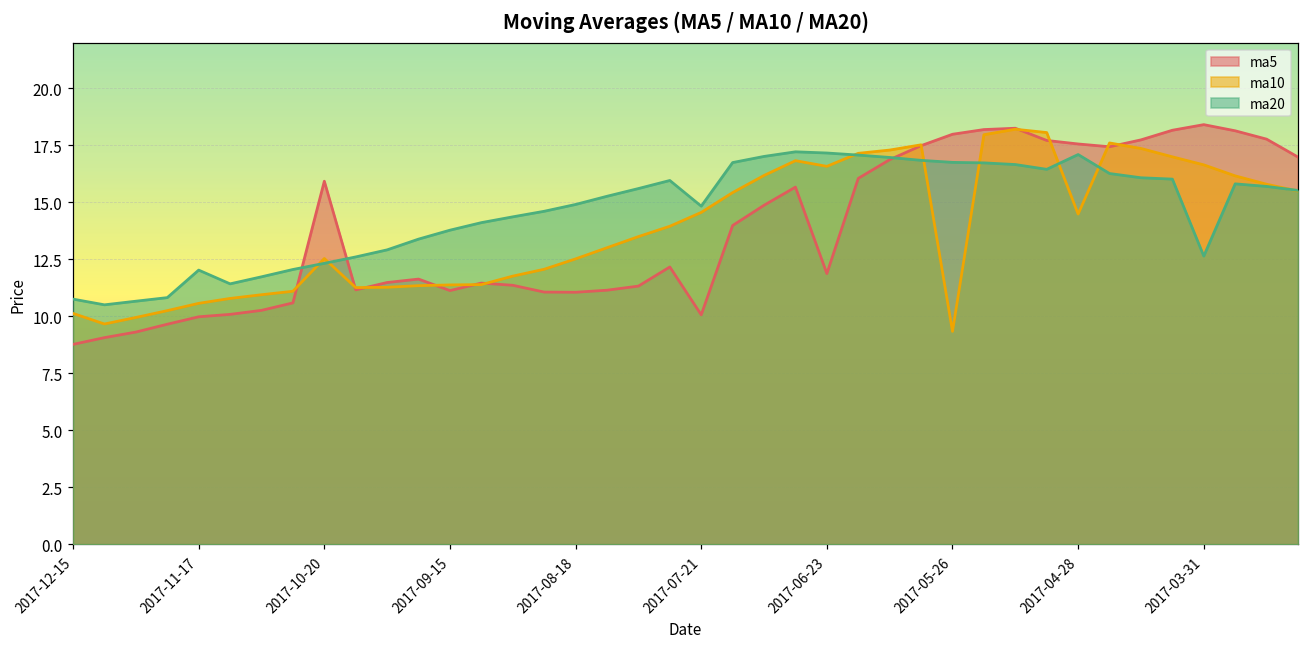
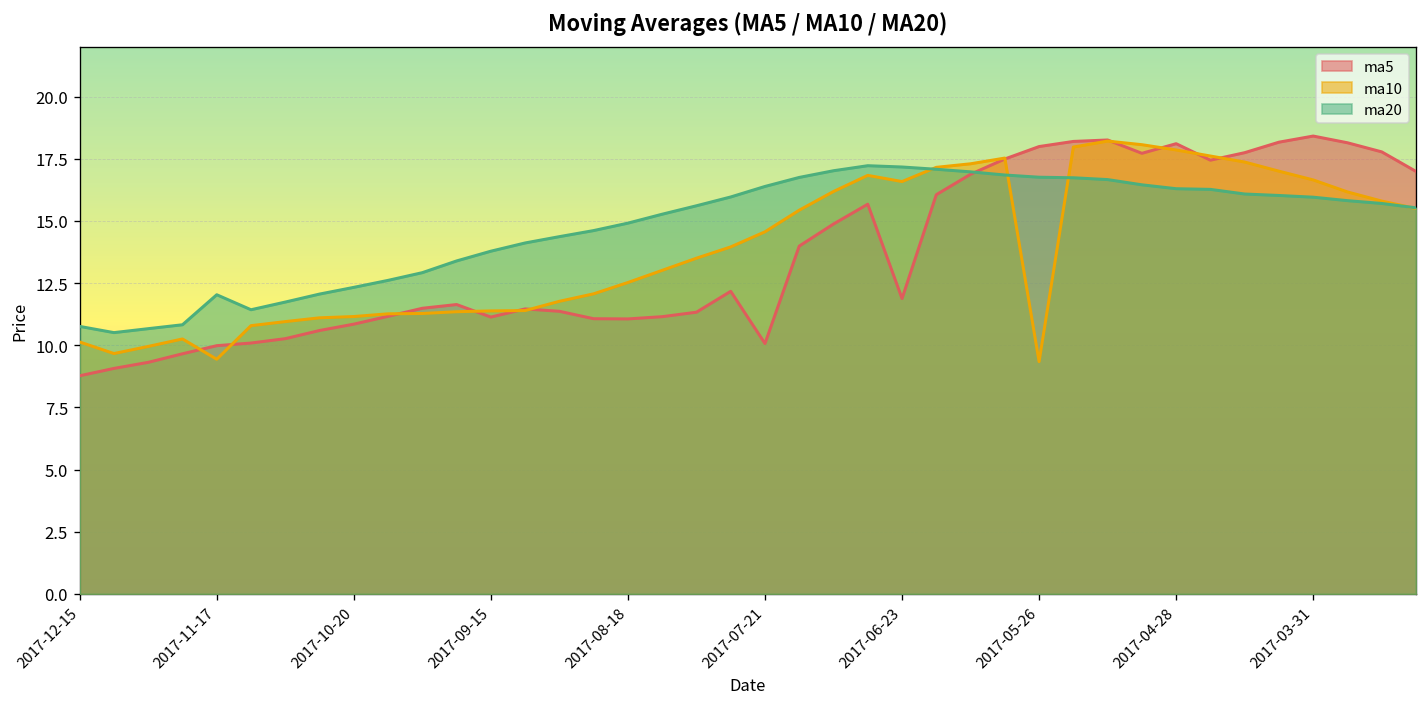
  {
    "ma5": {
      "2017-12-15": 8.8,
      "2017-11-17": 10.0,
-     "2017-10-20": 15.9,
+     "2017-10-20": 10.9,
      "2017-09-15": 11.1,
      "2017-08-18": 11.1,
      "2017-07-21": 10.1,
      "2017-06-23": 11.9,
      "2017-05-26": 18.0,
-     "2017-04-28": 17.6,
+     "2017-04-28": 18.1,
      "2017-03-31": 18.4
    },
    "ma10": {
      "2017-12-15": 10.1,
-     "2017-11-17": 10.6,
-     "2017-10-20": 12.5,
+     "2017-11-17": 9.4,
+     "2017-10-20": 11.2,
      "2017-09-15": 11.4,
      "2017-08-18": 12.5,
      "2017-07-21": 14.6,
      "2017-06-23": 16.6,
      "2017-05-26": 9.3,
-     "2017-04-28": 14.5,
+     "2017-04-28": 17.9,
      "2017-03-31": 16.6
    },
    "ma20": {
      "2017-12-15": 10.8,
      "2017-11-17": 12.0,
      "2017-10-20": 12.3,
      "2017-09-15": 13.8,
      "2017-08-18": 14.9,
-     "2017-07-21": 14.8,
+     "2017-07-21": 16.4,
      "2017-06-23": 17.2,
      "2017-05-26": 16.8,
-     "2017-04-28": 17.1,
-     "2017-03-31": 12.6
+     "2017-04-28": 16.3,
+     "2017-03-31": 16.0
    }
  }
